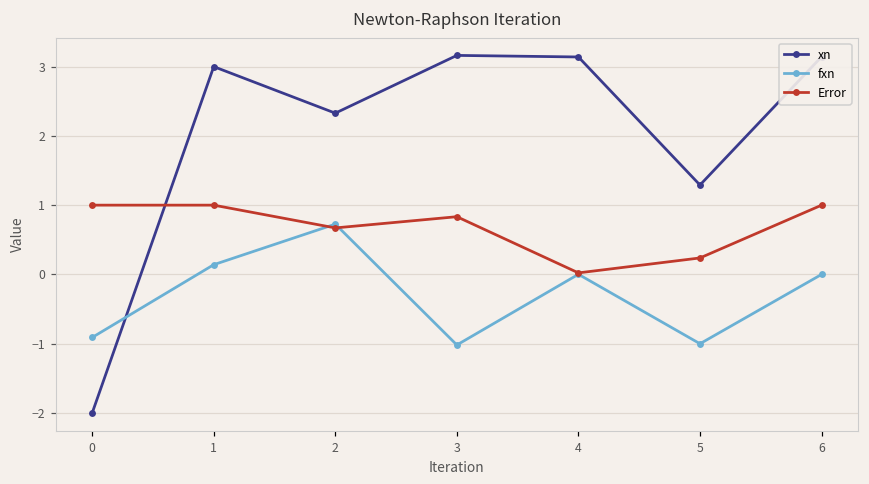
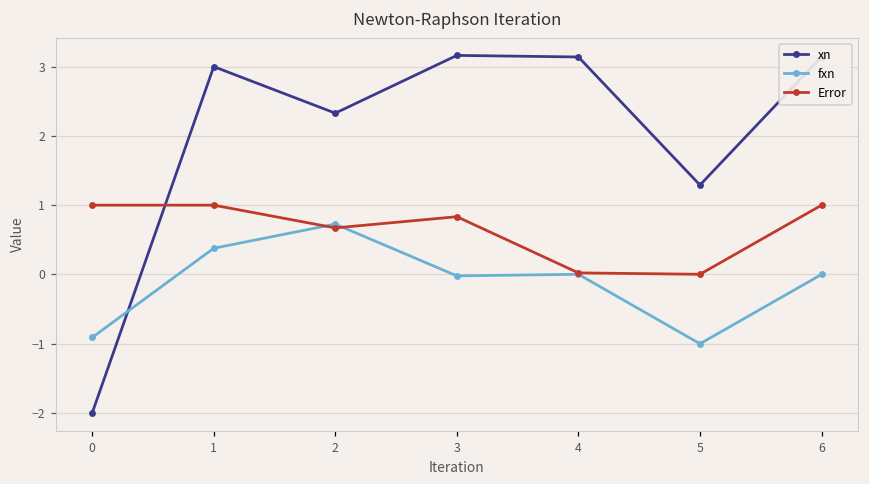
  {
    "xn": {
      "0": -2.0,
      "1": 3.0,
      "2": 2.3,
      "3": 3.2,
      "4": 3.1,
      "5": 1.3
    },
    "fxn": {
      "0": -0.9,
-     "1": 0.1,
+     "1": 0.4,
      "2": 0.7,
-     "3": -1.0,
+     "3": 0.0,
      "5": -1.0,
      "6": 0.0
    },
    "Error": {
      "0": 1.0,
      "1": 1.0,
      "2": 0.7,
      "3": 0.8,
-     "5": 0.2,
+     "5": 0.0,
      "6": 1.0
    }
  }
